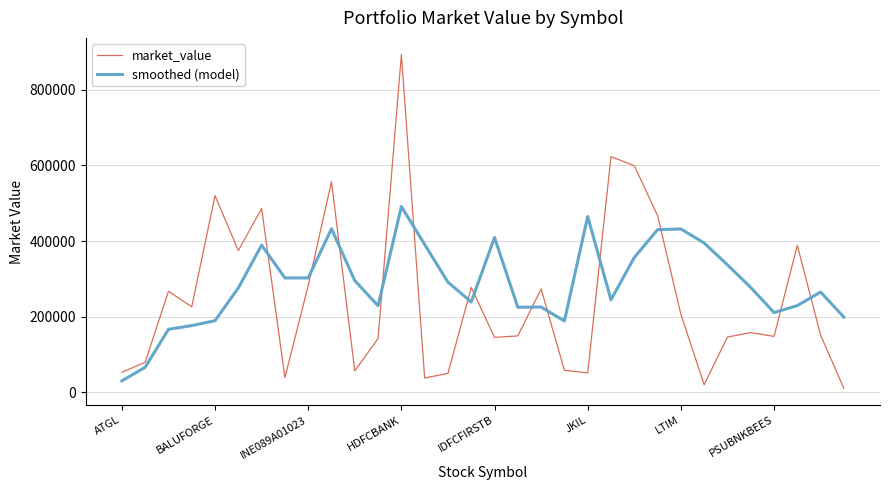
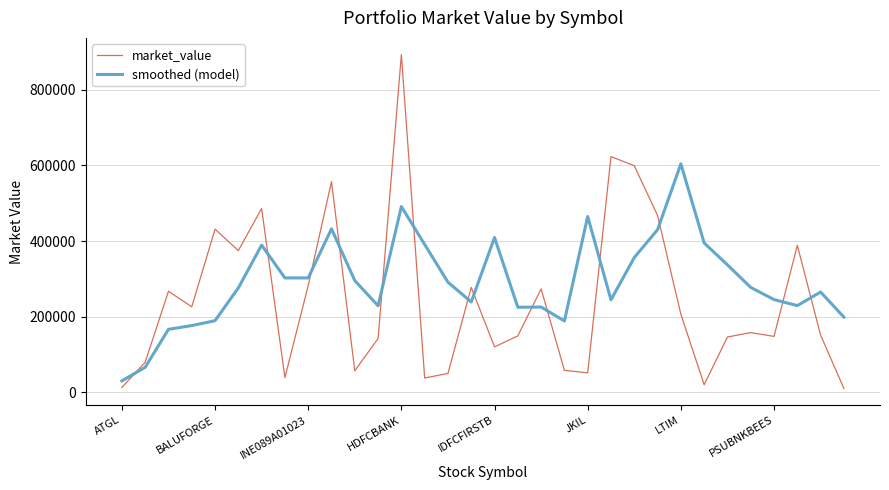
  {
    "market_value": {
-     "ATGL": 50000,
-     "BALUFORGE": 520000,
+     "ATGL": 10000,
+     "BALUFORGE": 430000,
      "INE089A01023": 280000,
      "HDFCBANK": 890000,
-     "IDFCFIRSTB": 150000,
+     "IDFCFIRSTB": 120000,
      "JKIL": 50000,
      "LTIM": 210000,
      "PSUBNKBEES": 150000
    },
    "smoothed (model)": {
      "ATGL": 30000,
      "BALUFORGE": 190000,
      "INE089A01023": 300000,
      "HDFCBANK": 490000,
      "IDFCFIRSTB": 410000,
      "JKIL": 470000,
-     "LTIM": 430000,
-     "PSUBNKBEES": 210000
+     "LTIM": 600000,
+     "PSUBNKBEES": 250000
    }
  }
